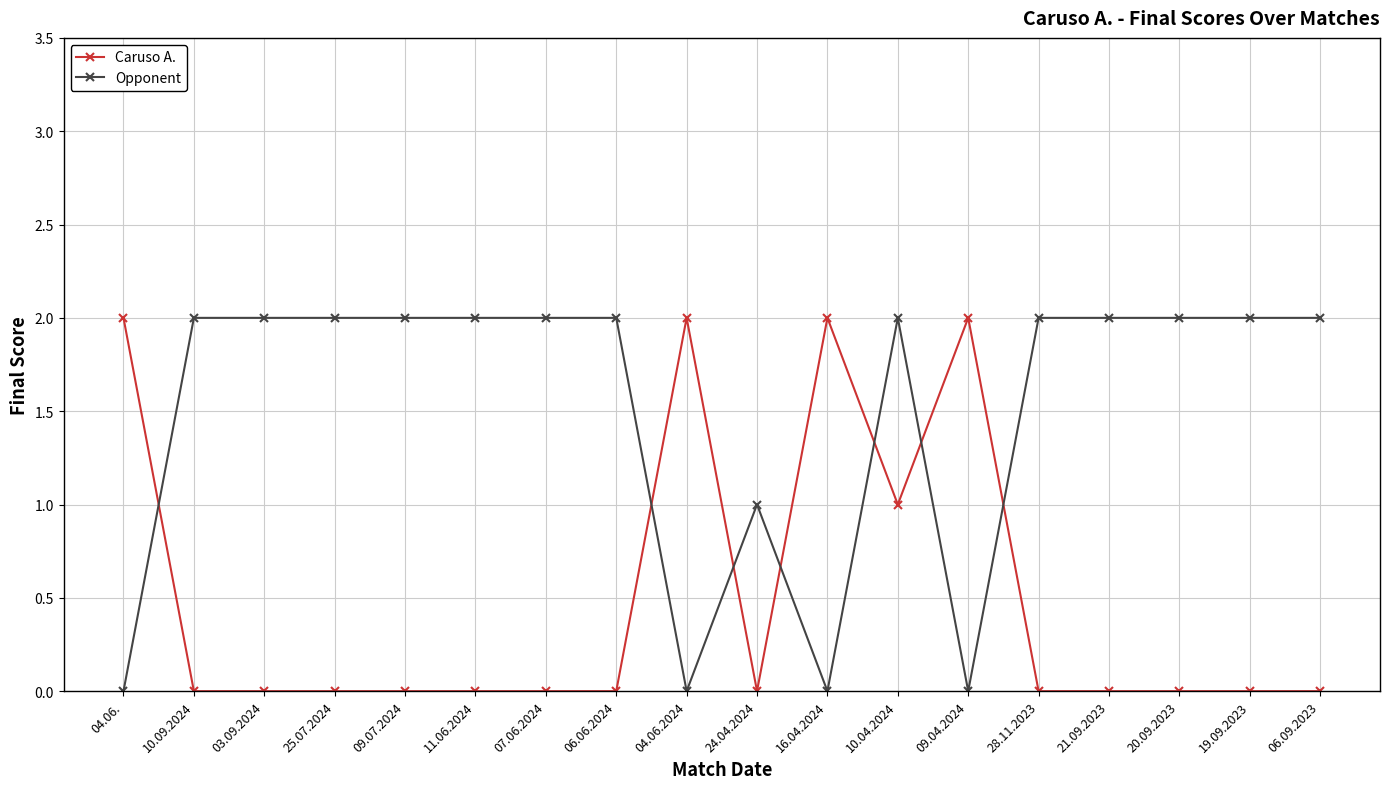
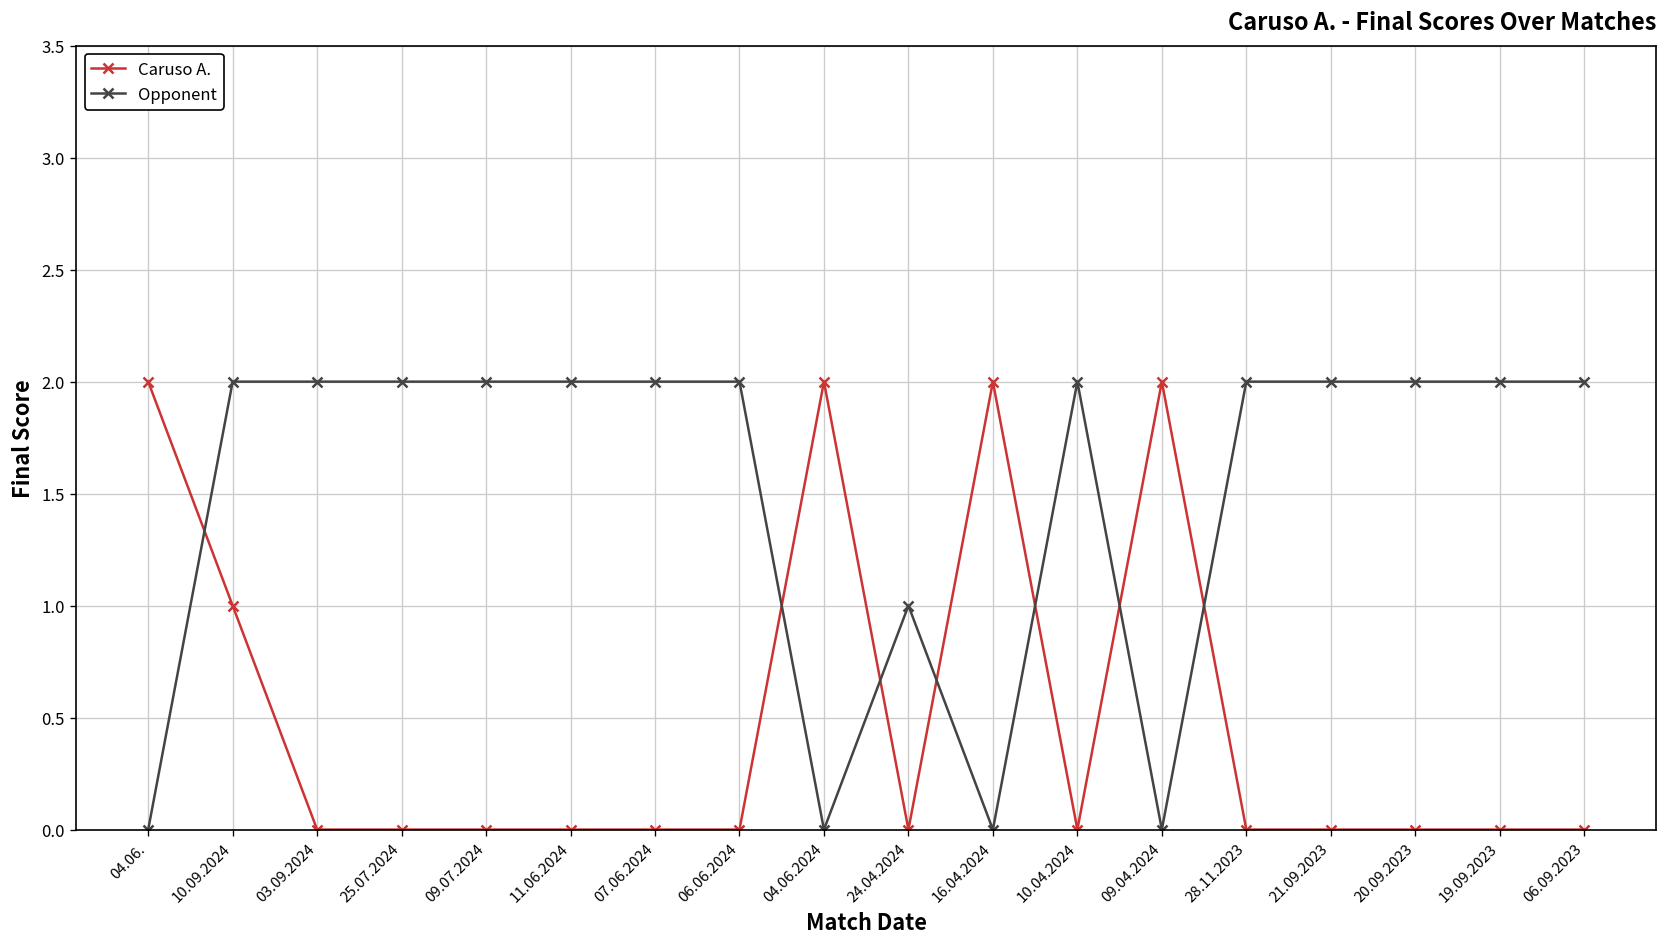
  {
    "Caruso A.": {
      "04.06.": 2,
-     "10.09.2024": 0,
+     "10.09.2024": 1,
      "03.09.2024": 0,
      "25.07.2024": 0,
      "09.07.2024": 0,
      "11.06.2024": 0,
      "07.06.2024": 0,
      "06.06.2024": 0,
      "04.06.2024": 2,
      "24.04.2024": 0,
      "16.04.2024": 2,
-     "10.04.2024": 1,
+     "10.04.2024": 0,
      "09.04.2024": 2,
      "28.11.2023": 0,
      "21.09.2023": 0,
      "20.09.2023": 0,
      "19.09.2023": 0,
      "06.09.2023": 0
    },
    "Opponent": {
      "04.06.": 0,
      "10.09.2024": 2,
      "03.09.2024": 2,
      "25.07.2024": 2,
      "09.07.2024": 2,
      "11.06.2024": 2,
      "07.06.2024": 2,
      "06.06.2024": 2,
      "04.06.2024": 0,
      "24.04.2024": 1,
      "16.04.2024": 0,
      "10.04.2024": 2,
      "09.04.2024": 0,
      "28.11.2023": 2,
      "21.09.2023": 2,
      "20.09.2023": 2,
      "19.09.2023": 2,
      "06.09.2023": 2
    }
  }
